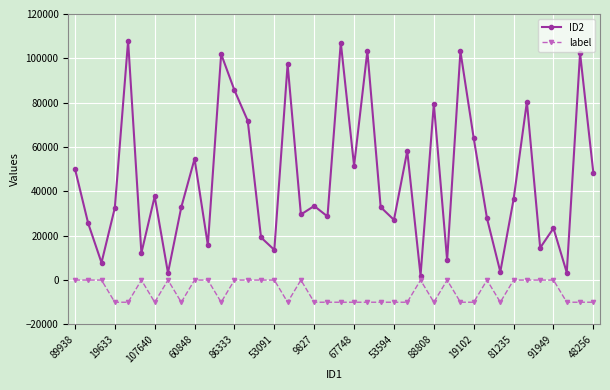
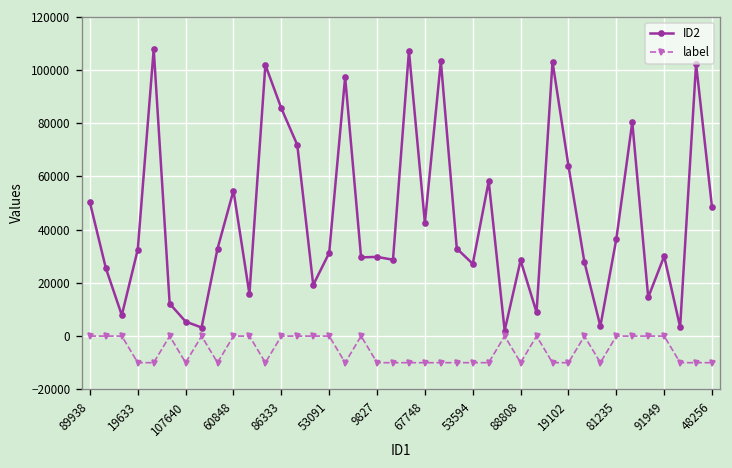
  {
    "ID2": {
      "89938": 50000,
      "19633": 33000,
-     "107640": 38000,
+     "107640": 5000,
      "60848": 55000,
      "86333": 86000,
-     "53091": 14000,
-     "9827": 33000,
-     "67748": 52000,
+     "53091": 31000,
+     "9827": 30000,
+     "67748": 43000,
      "53594": 27000,
-     "88808": 79000,
+     "88808": 28000,
      "19102": 64000,
      "81235": 36000,
-     "91949": 23000,
+     "91949": 30000,
      "48256": 48000
    },
    "label": {
      "89938": 0,
      "19633": -10000,
      "107640": -10000,
      "60848": 0,
      "86333": 0,
      "53091": 0,
      "9827": -10000,
      "67748": -10000,
      "53594": -10000,
      "88808": -10000,
      "19102": -10000,
      "81235": 0,
      "91949": 0,
      "48256": -10000
    }
  }
